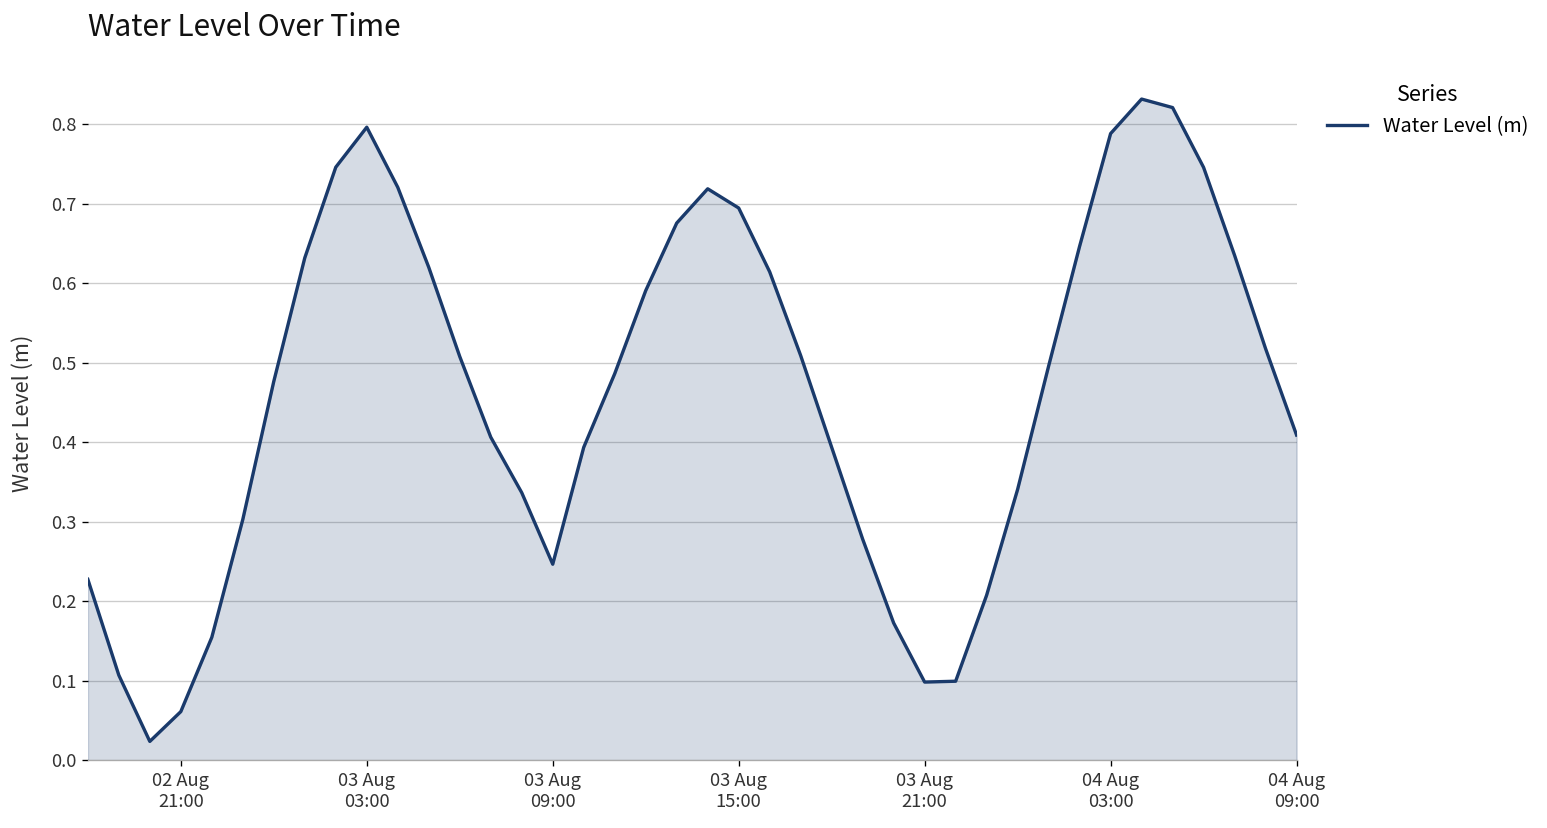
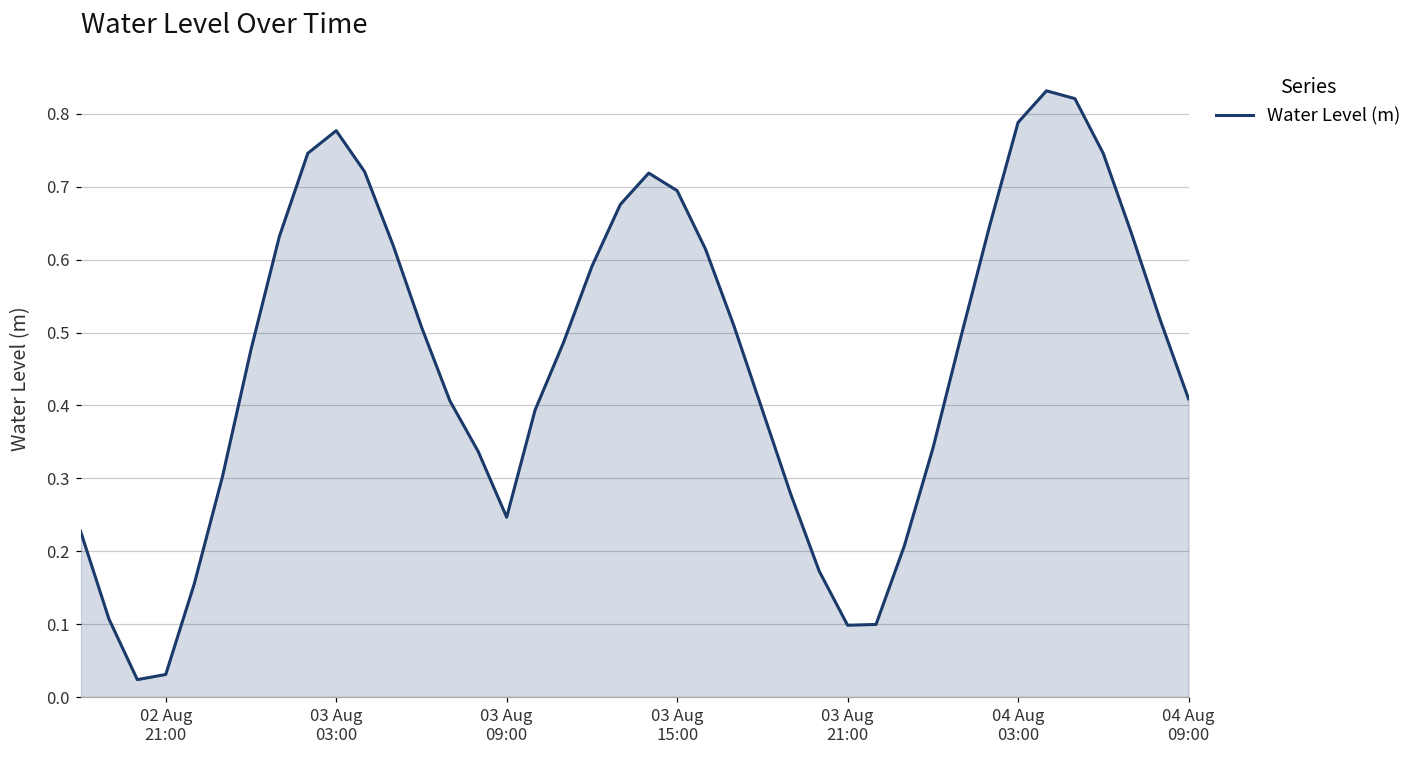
  {
-   "02 Aug 21:00": 0.06,
-   "03 Aug 03:00": 0.80,
+   "02 Aug 21:00": 0.03,
+   "03 Aug 03:00": 0.78,
    "03 Aug 09:00": 0.25,
    "03 Aug 15:00": 0.69,
    "03 Aug 21:00": 0.10,
    "04 Aug 03:00": 0.79,
    "04 Aug 09:00": 0.41
  }
